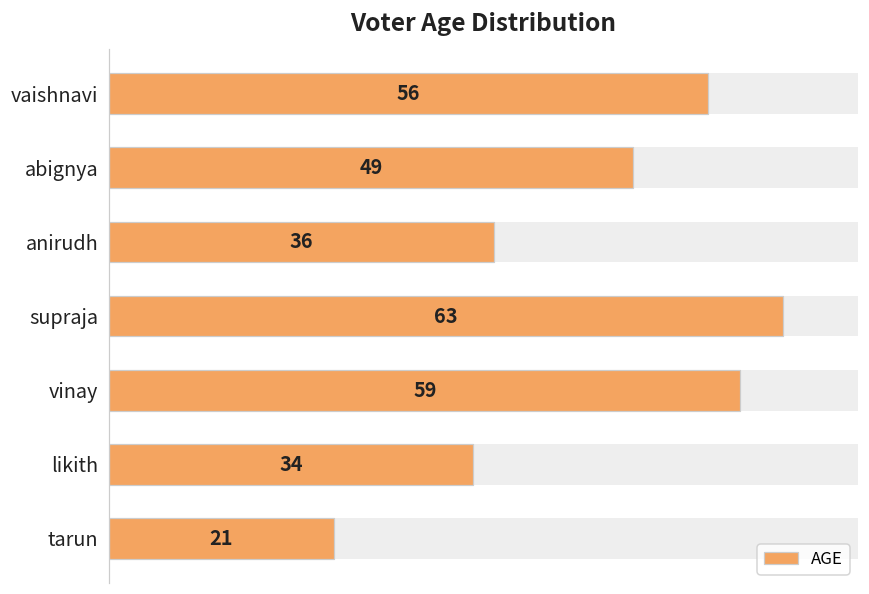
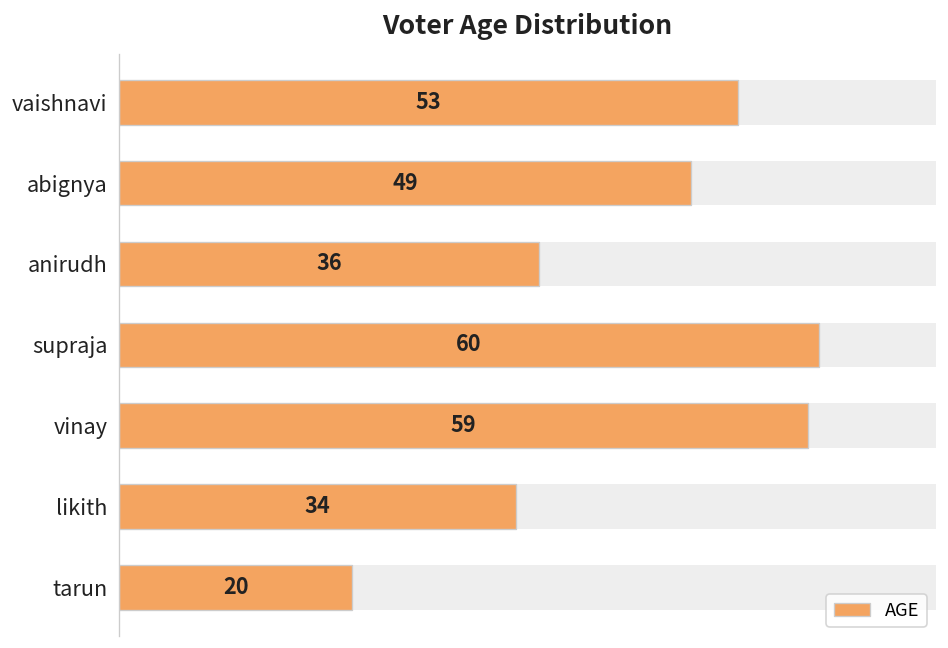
  {
    "AGE": {
-     "vaishnavi": 56,
-     "supraja": 63,
-     "tarun": 21
+     "vaishnavi": 53,
+     "supraja": 60,
+     "tarun": 20
    }
  }
